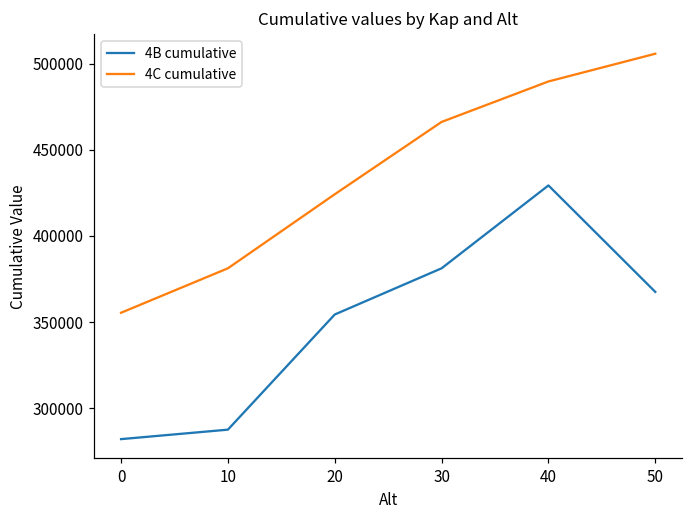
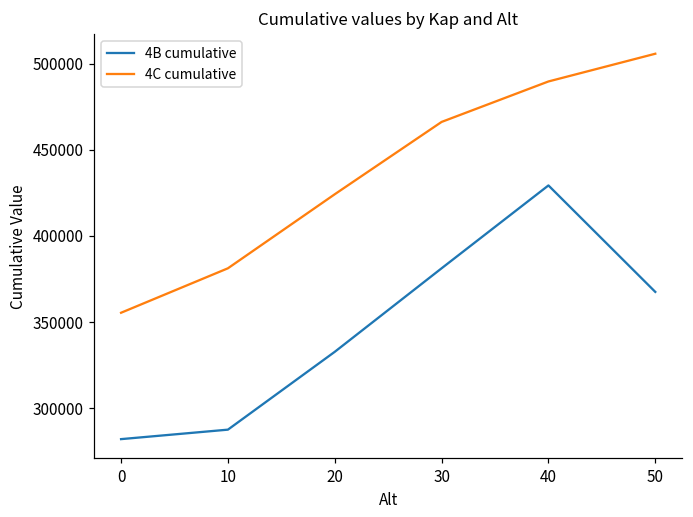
  {
    "4B cumulative": {
      "0": 282000,
      "10": 288000,
-     "20": 354000,
+     "20": 333000,
      "30": 381000,
      "40": 429000,
      "50": 367000
    },
    "4C cumulative": {
      "0": 355000,
      "10": 381000,
      "20": 424000,
      "30": 466000,
      "40": 490000,
      "50": 506000
    }
  }
